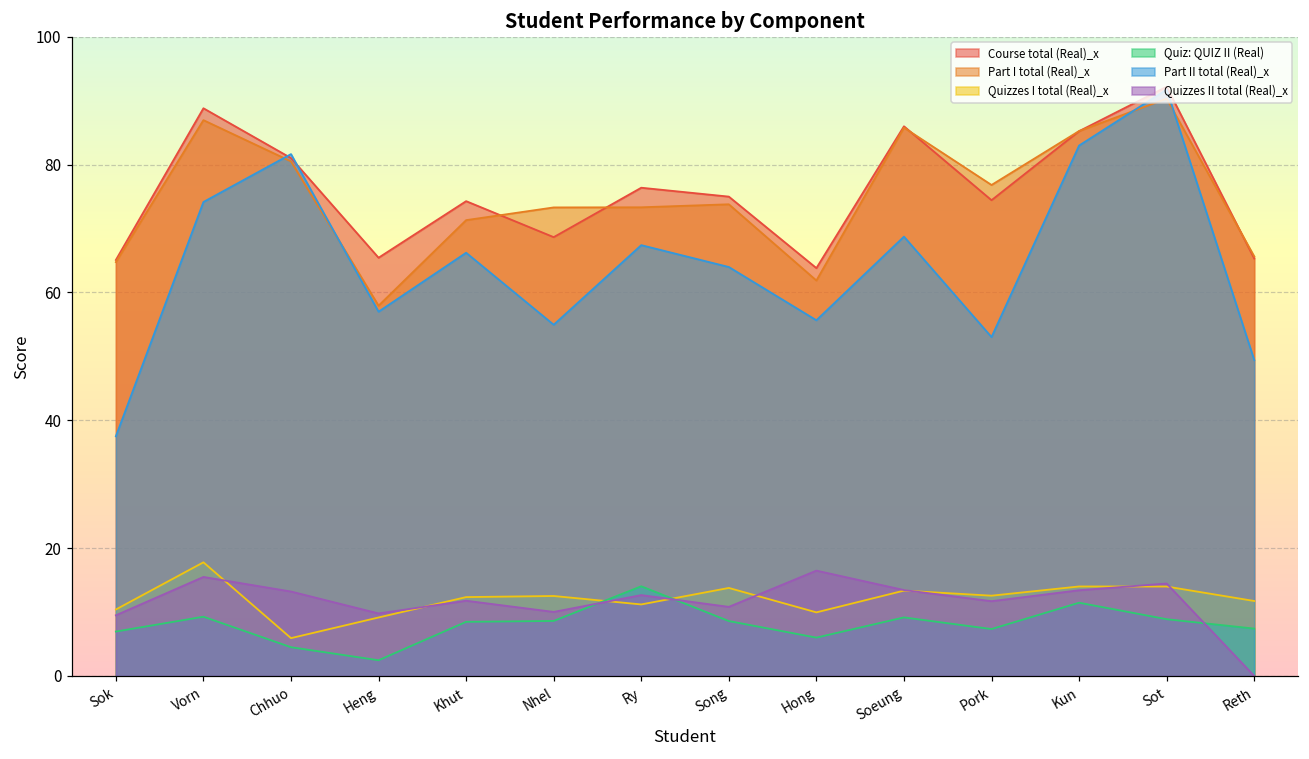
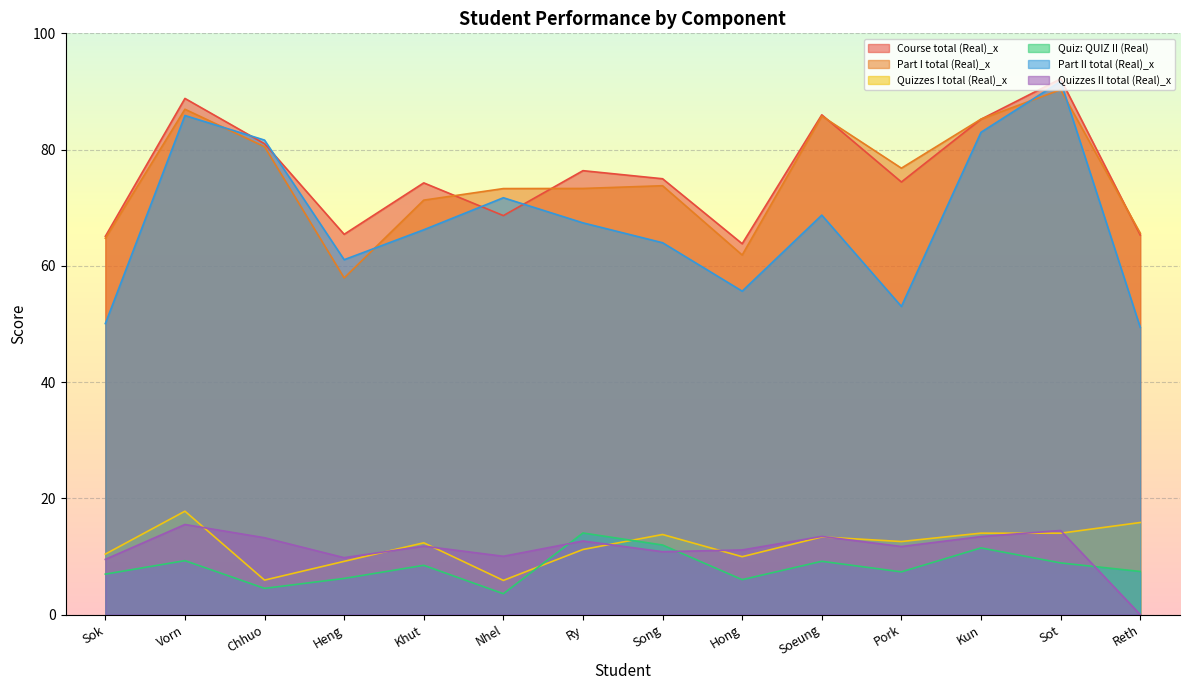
  {
    "Quizzes I total (Real)_x": {
      "Sok": 10,
      "Vorn": 18,
      "Chhuo": 6,
      "Heng": 9,
      "Khut": 12,
-     "Nhel": 13,
+     "Nhel": 6,
      "Ry": 11,
      "Song": 14,
      "Hong": 10,
      "Pork": 13,
      "Kun": 14,
      "Sot": 14,
-     "Reth": 12
+     "Reth": 16
    },
    "Quiz: QUIZ II (Real)": {
      "Sok": 7,
      "Vorn": 9,
      "Chhuo": 5,
-     "Heng": 2,
+     "Heng": 6,
      "Khut": 8,
-     "Nhel": 9,
+     "Nhel": 4,
      "Ry": 14,
-     "Song": 9,
+     "Song": 12,
      "Hong": 6,
      "Soeung": 9,
      "Pork": 7,
      "Kun": 11,
      "Sot": 9,
      "Reth": 7
    },
    "Part II total (Real)_x": {
-     "Sok": 37,
-     "Vorn": 74,
+     "Sok": 50,
+     "Vorn": 86,
      "Chhuo": 82,
-     "Heng": 57,
+     "Heng": 61,
      "Khut": 66,
-     "Nhel": 55,
+     "Nhel": 72,
      "Ry": 67,
      "Song": 64,
      "Hong": 56,
      "Soeung": 69,
      "Pork": 53,
      "Kun": 83,
      "Reth": 49
    },
    "Quizzes II total (Real)_x": {
      "Sok": 9,
      "Vorn": 15,
      "Chhuo": 13,
      "Heng": 10,
      "Khut": 12,
      "Nhel": 10,
      "Ry": 13,
      "Song": 11,
-     "Hong": 16,
+     "Hong": 11,
      "Pork": 12,
      "Kun": 13,
      "Sot": 14,
      "Reth": 0
    }
  }
